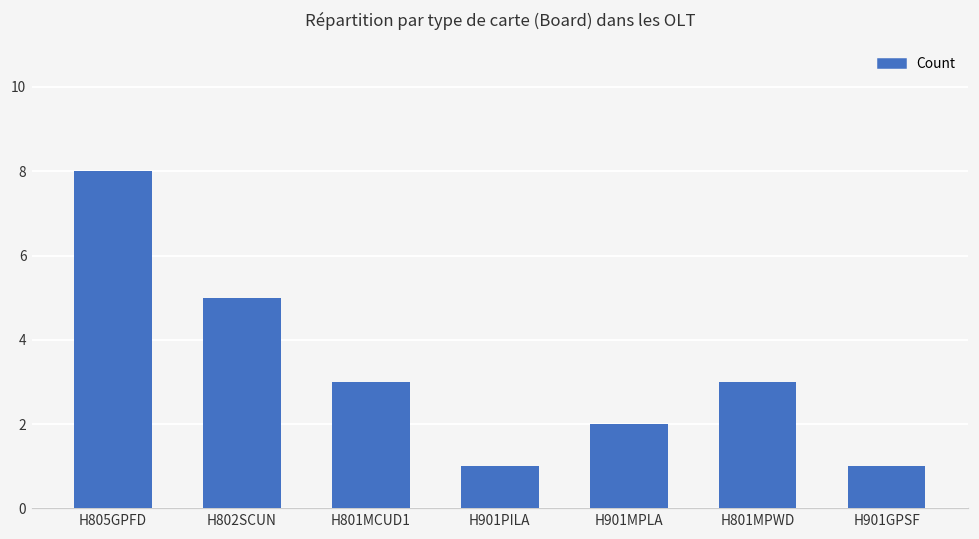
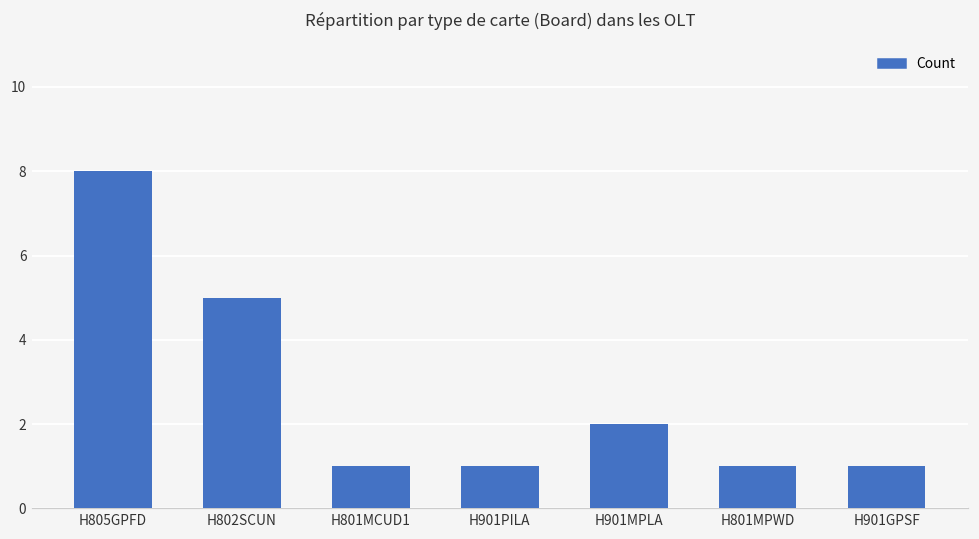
  {
    "H805GPFD": 8,
    "H802SCUN": 5,
-   "H801MCUD1": 3,
+   "H801MCUD1": 1,
    "H901PILA": 1,
    "H901MPLA": 2,
-   "H801MPWD": 3,
+   "H801MPWD": 1,
    "H901GPSF": 1
  }
